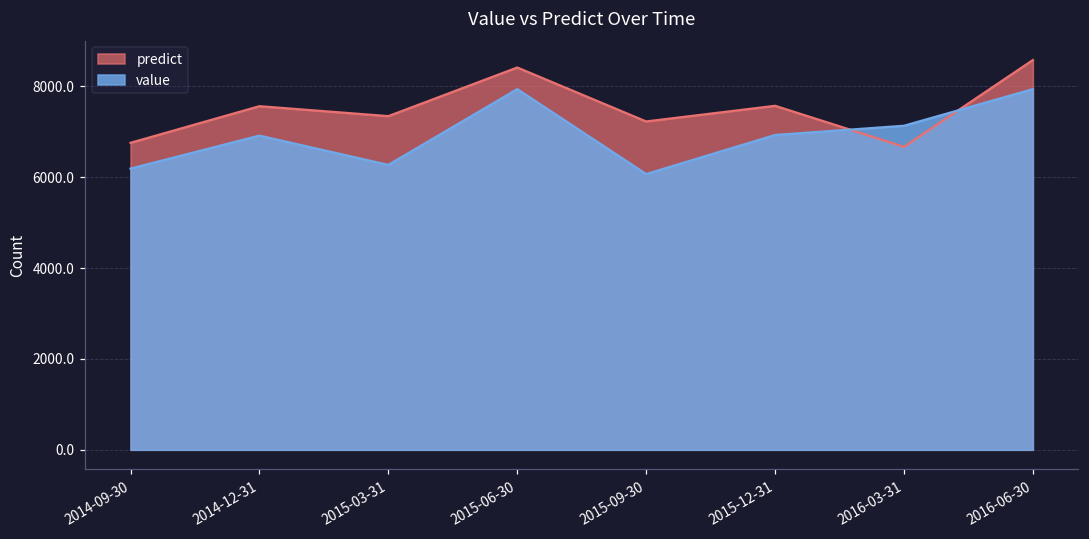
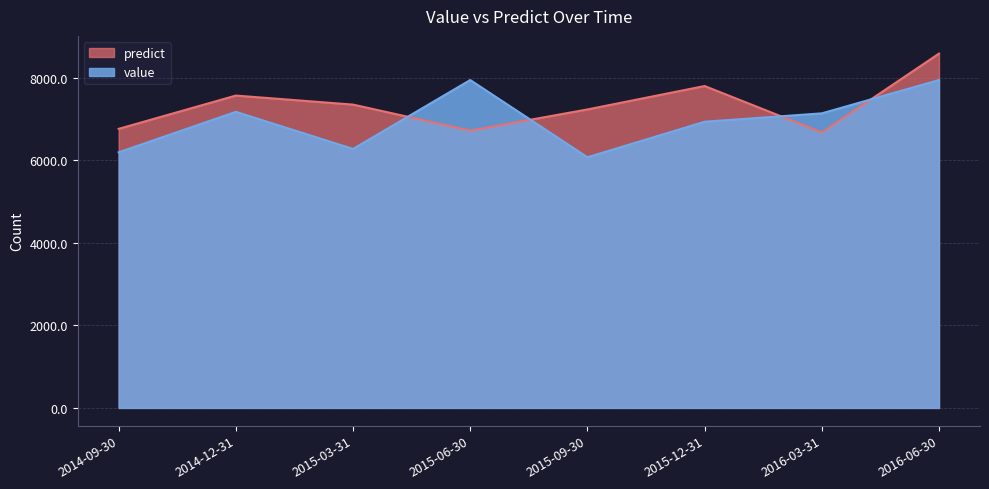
  {
    "predict": {
      "2014-09-30": 6800,
      "2014-12-31": 7600,
      "2015-03-31": 7300,
-     "2015-06-30": 8400,
+     "2015-06-30": 6700,
      "2015-09-30": 7200,
-     "2015-12-31": 7600,
+     "2015-12-31": 7800,
      "2016-03-31": 6700,
      "2016-06-30": 8600
    },
    "value": {
      "2014-09-30": 6200,
-     "2014-12-31": 6900,
+     "2014-12-31": 7200,
      "2015-03-31": 6300,
      "2015-06-30": 7900,
      "2015-09-30": 6100,
      "2015-12-31": 6900,
      "2016-03-31": 7100,
      "2016-06-30": 7900
    }
  }
